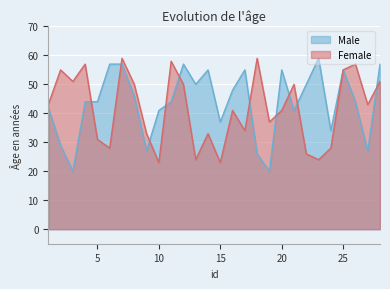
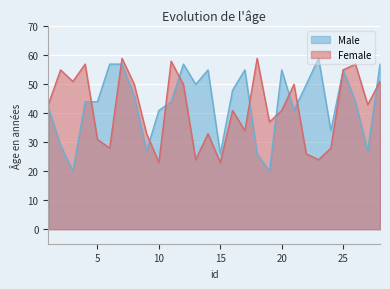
  {
    "Male": {
      "5": 44,
      "10": 41,
-     "15": 37,
+     "15": 26,
      "20": 55
    },
    "Female": {
      "5": 31,
      "10": 23,
      "15": 23,
      "20": 41
    }
  }
